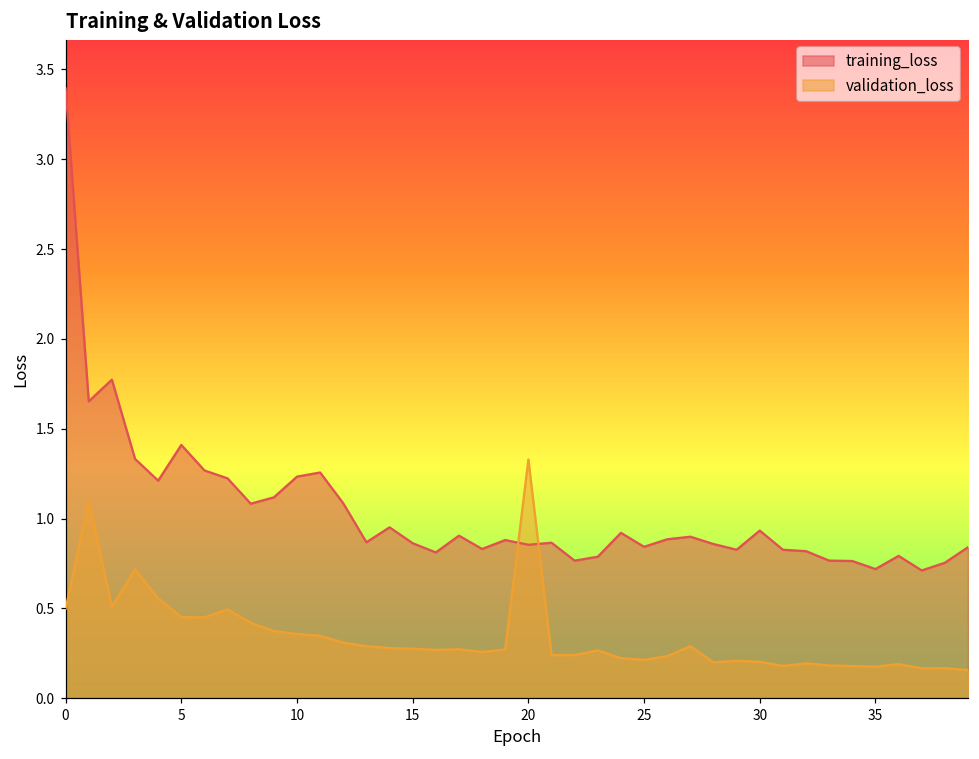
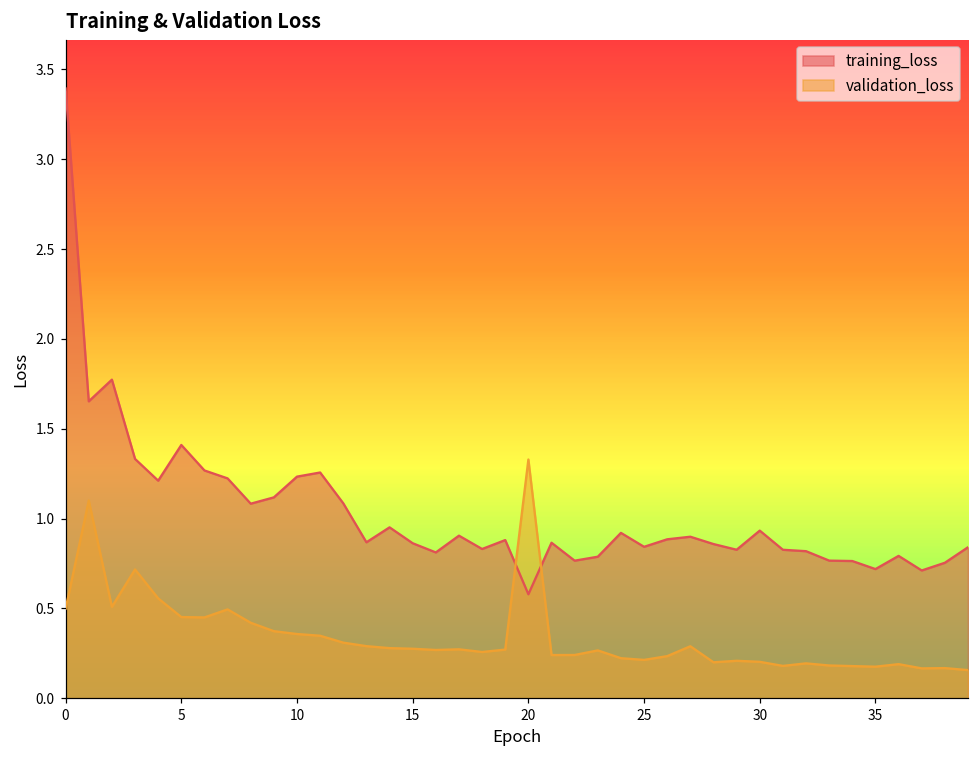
  {
    "training_loss": {
      "0": 3.39,
      "5": 1.41,
      "10": 1.23,
      "15": 0.86,
-     "20": 0.85,
+     "20": 0.58,
      "25": 0.84,
      "30": 0.93,
      "35": 0.72
    },
    "validation_loss": {
      "0": 0.50,
      "5": 0.45,
      "10": 0.36,
      "15": 0.28,
      "20": 1.33,
      "25": 0.21,
      "30": 0.20,
      "35": 0.18
    }
  }
